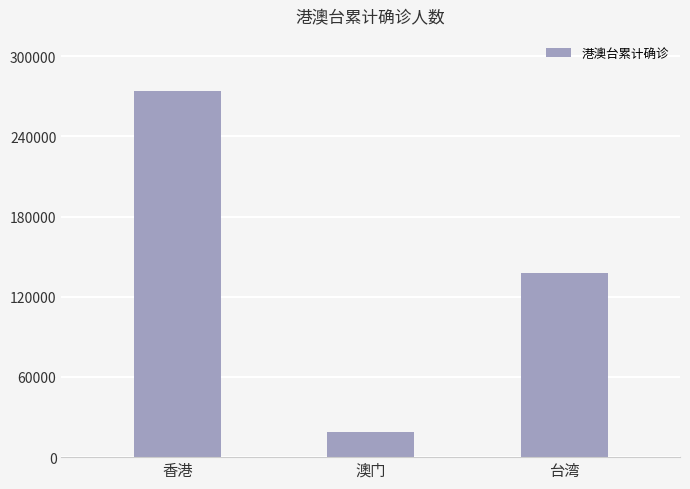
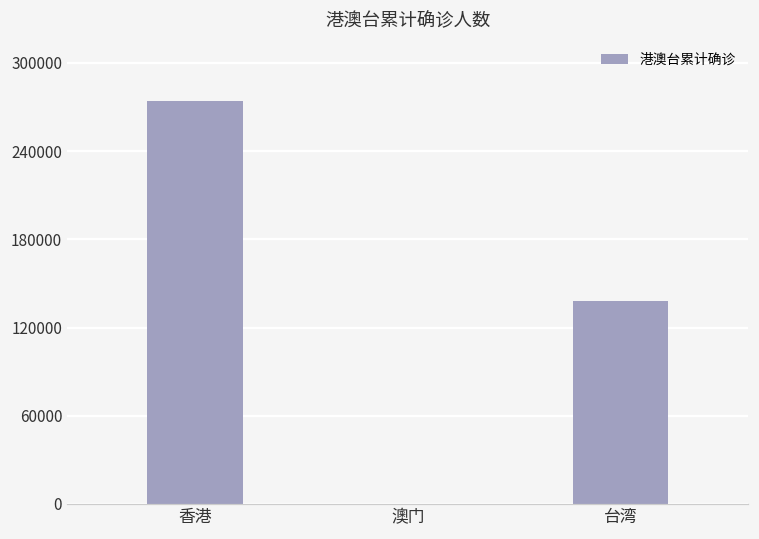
  {
    "香港": 274000,
-   "澳门": 19000,
+   "澳门": 0,
    "台湾": 138000
  }
